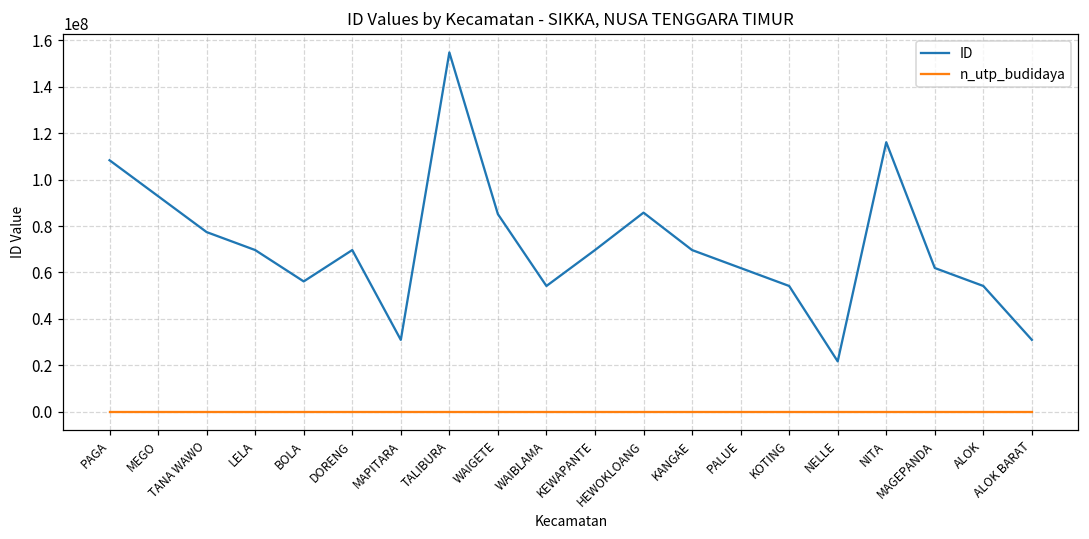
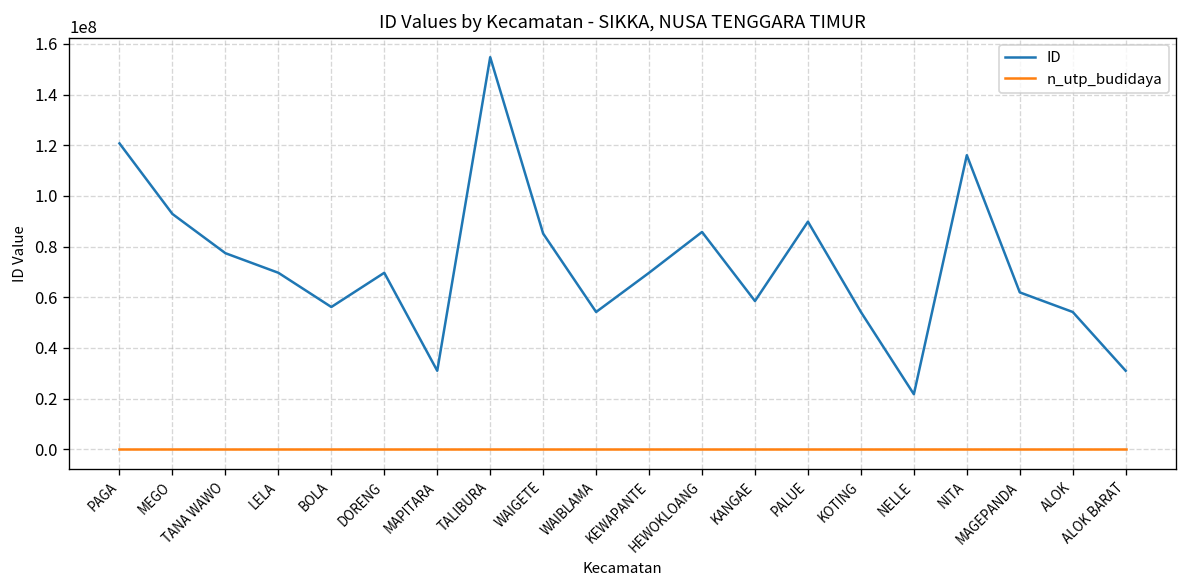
  {
    "ID": {
-     "PAGA": 108000000,
+     "PAGA": 121000000,
      "MEGO": 93000000,
      "TANA WAWO": 77000000,
      "LELA": 70000000,
      "BOLA": 56000000,
      "DORENG": 70000000,
      "MAPITARA": 31000000,
      "TALIBURA": 155000000,
      "WAIGETE": 85000000,
      "WAIBLAMA": 54000000,
      "KEWAPANTE": 70000000,
      "HEWOKLOANG": 86000000,
-     "KANGAE": 70000000,
-     "PALUE": 62000000,
+     "KANGAE": 58000000,
+     "PALUE": 90000000,
      "KOTING": 54000000,
      "NELLE": 22000000,
      "NITA": 116000000,
      "MAGEPANDA": 62000000,
      "ALOK": 54000000,
      "ALOK BARAT": 31000000
    },
    "n_utp_budidaya": {
      "PAGA": 0,
      "MEGO": 0,
      "TANA WAWO": 0,
      "LELA": 0,
      "BOLA": 0,
      "DORENG": 0,
      "MAPITARA": 0,
      "TALIBURA": 0,
      "WAIGETE": 0,
      "WAIBLAMA": 0,
      "KEWAPANTE": 0,
      "HEWOKLOANG": 0,
      "KANGAE": 0,
      "PALUE": 0,
      "KOTING": 0,
      "NELLE": 0,
      "NITA": 0,
      "MAGEPANDA": 0,
      "ALOK": 0,
      "ALOK BARAT": 0
    }
  }
